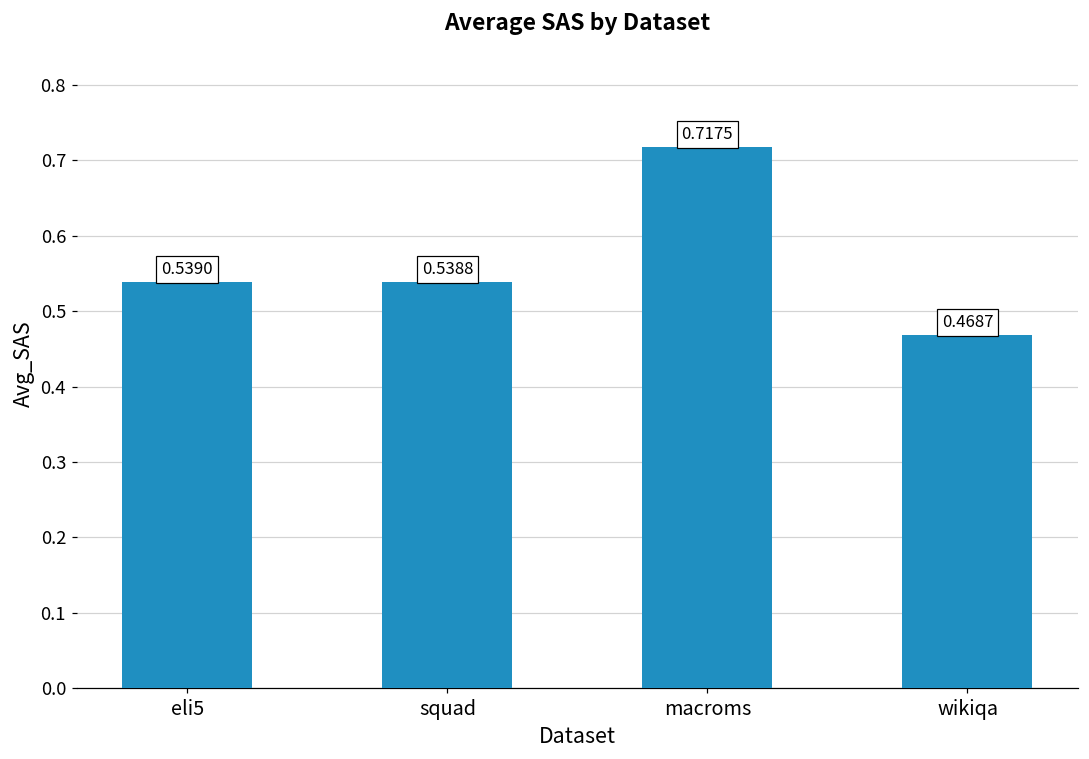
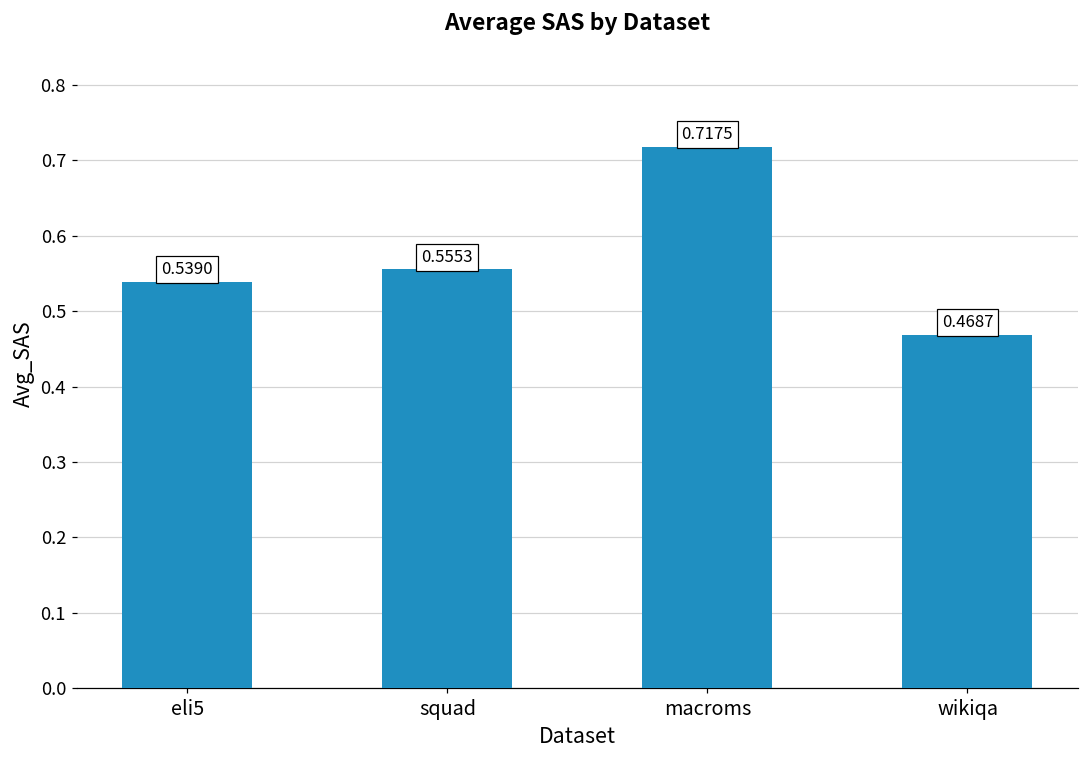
  {
-   "squad": 0.5388
+   "squad": 0.5553
  }
